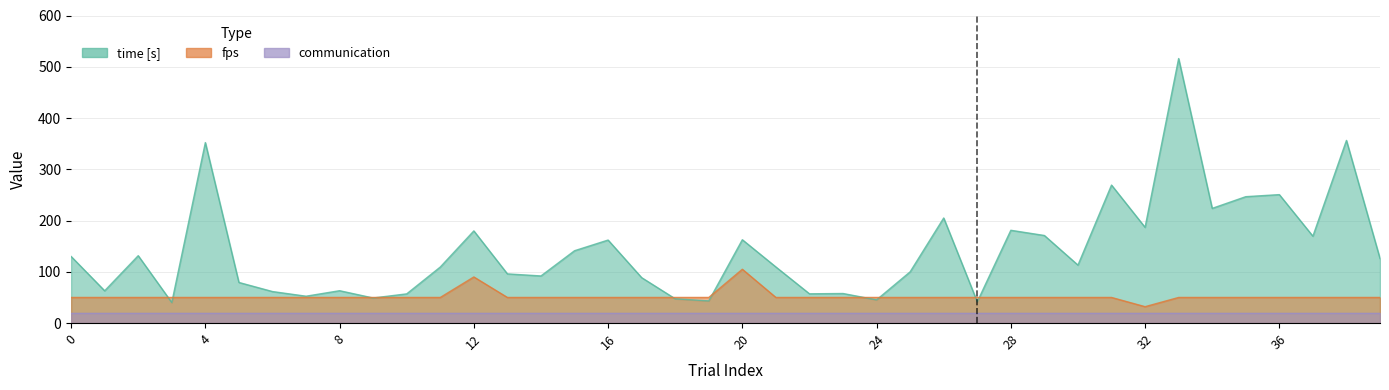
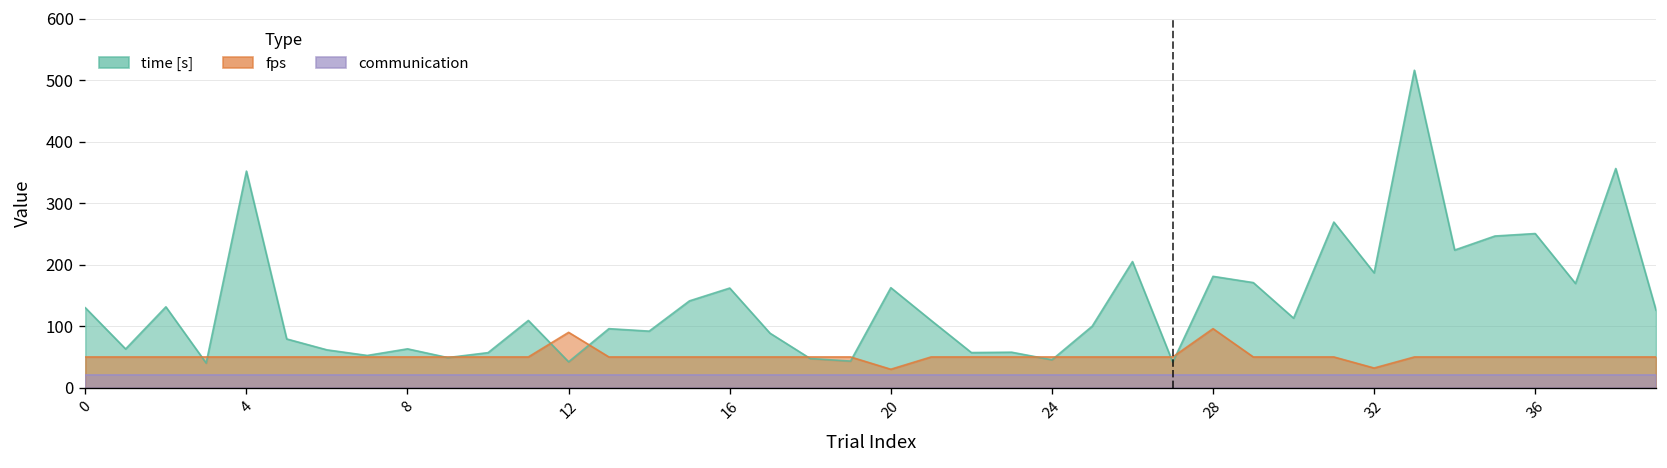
  {
    "time [s]": {
      "0": 130,
      "4": 350,
      "8": 60,
-     "12": 180,
+     "12": 40,
      "16": 160,
      "20": 160,
      "28": 180,
      "32": 190,
      "36": 250
    },
    "fps": {
      "0": 50,
      "4": 50,
      "8": 50,
      "12": 90,
      "16": 50,
-     "20": 110,
-     "28": 50,
+     "20": 30,
+     "28": 100,
      "32": 30,
      "36": 50
    },
    "communication": {
      "0": 20,
      "4": 20,
      "8": 20,
      "12": 20,
      "16": 20,
      "20": 20,
      "24": 20,
      "28": 20,
      "32": 20,
      "36": 20
    }
  }
